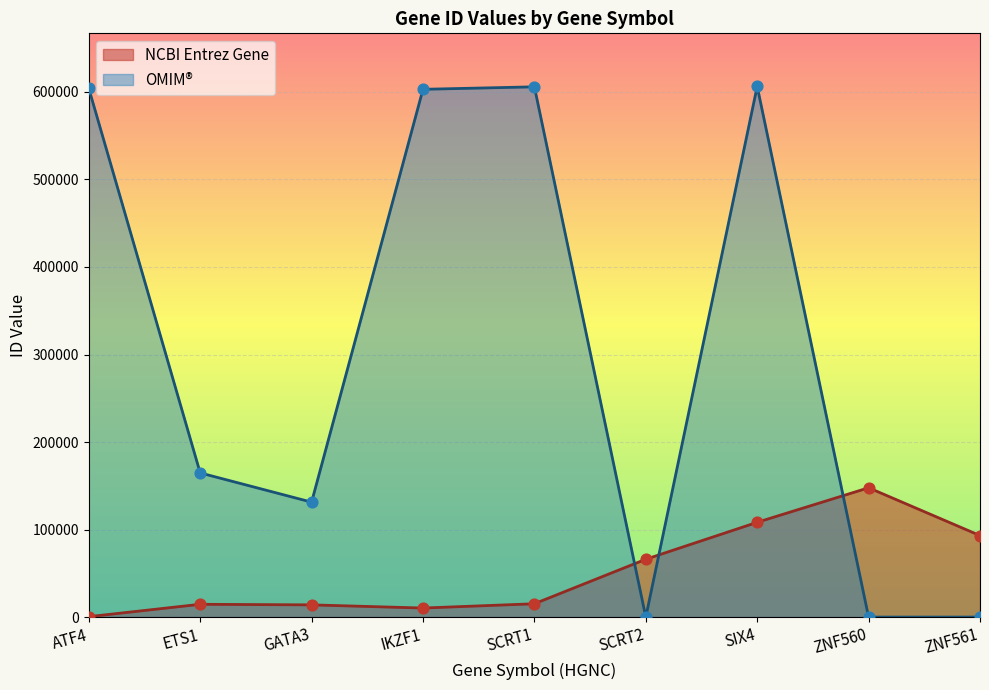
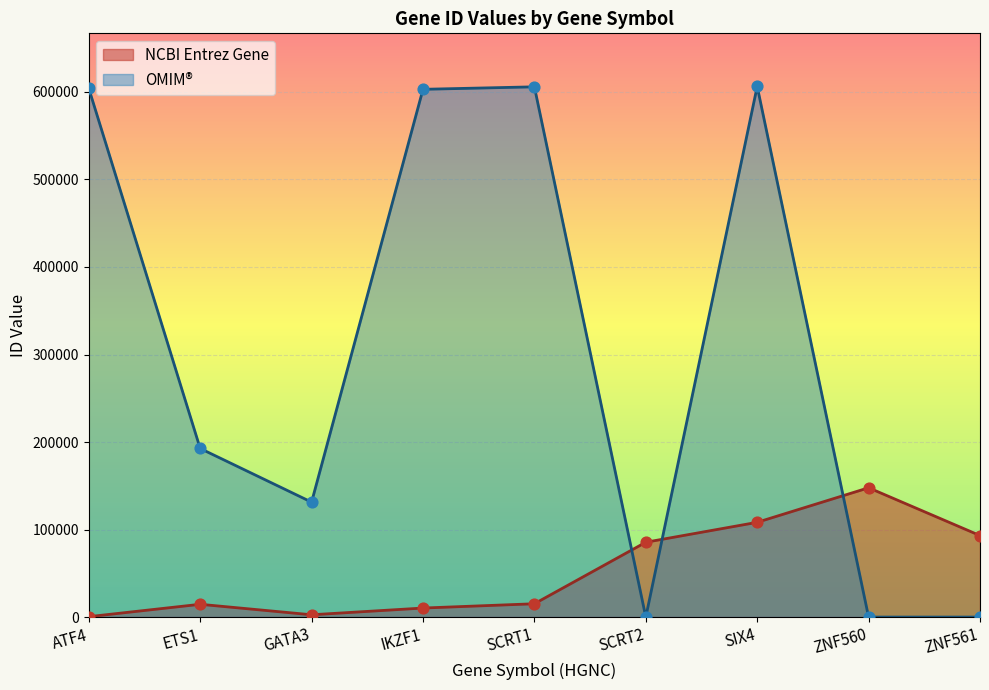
  {
    "NCBI Entrez Gene": {
      "ATF4": 0,
      "ETS1": 10000,
-     "GATA3": 10000,
+     "GATA3": 0,
      "IKZF1": 10000,
      "SCRT1": 20000,
-     "SCRT2": 70000,
+     "SCRT2": 90000,
      "SIX4": 110000,
      "ZNF560": 150000,
      "ZNF561": 90000
    },
    "OMIM®": {
      "ATF4": 600000,
-     "ETS1": 160000,
+     "ETS1": 190000,
      "GATA3": 130000,
      "IKZF1": 600000,
      "SCRT1": 610000,
      "SCRT2": 0,
      "SIX4": 610000,
      "ZNF560": 0,
      "ZNF561": 0
    }
  }
